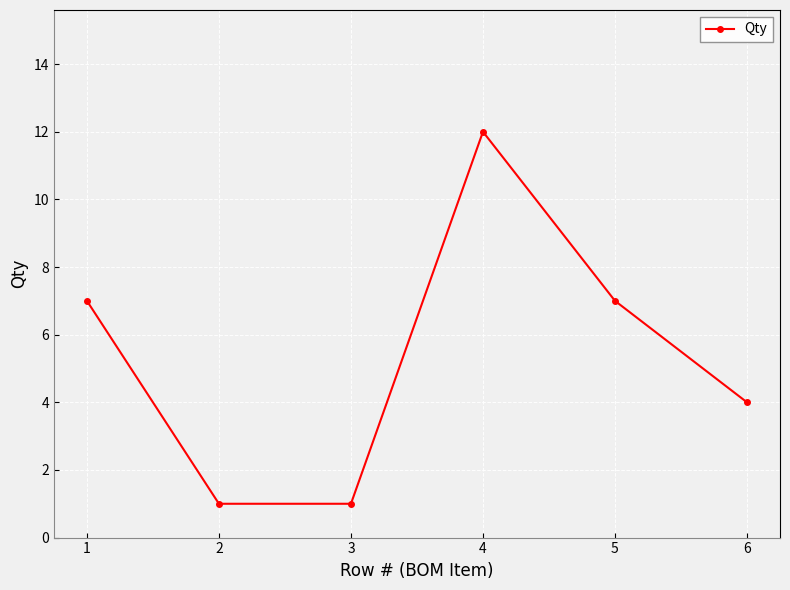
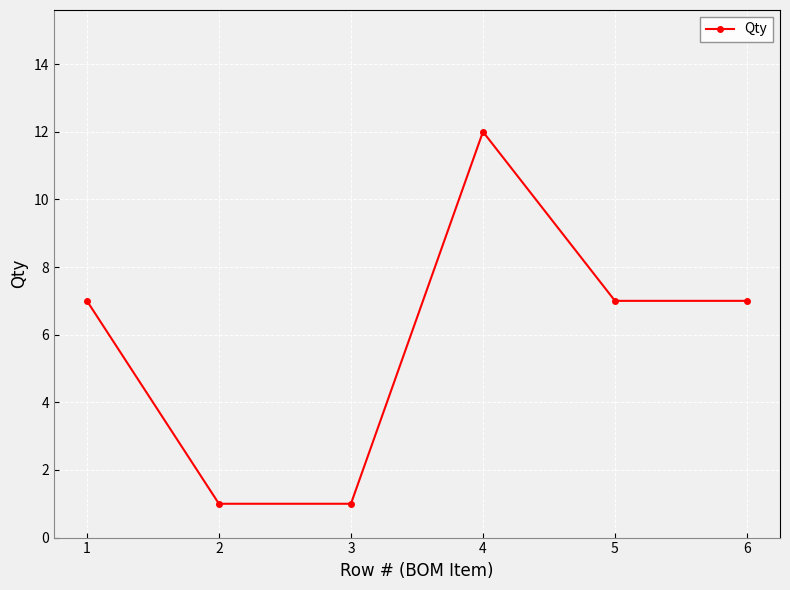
  {
    "1": 7,
    "2": 1,
    "3": 1,
    "4": 12,
    "5": 7,
-   "6": 4
+   "6": 7
  }
